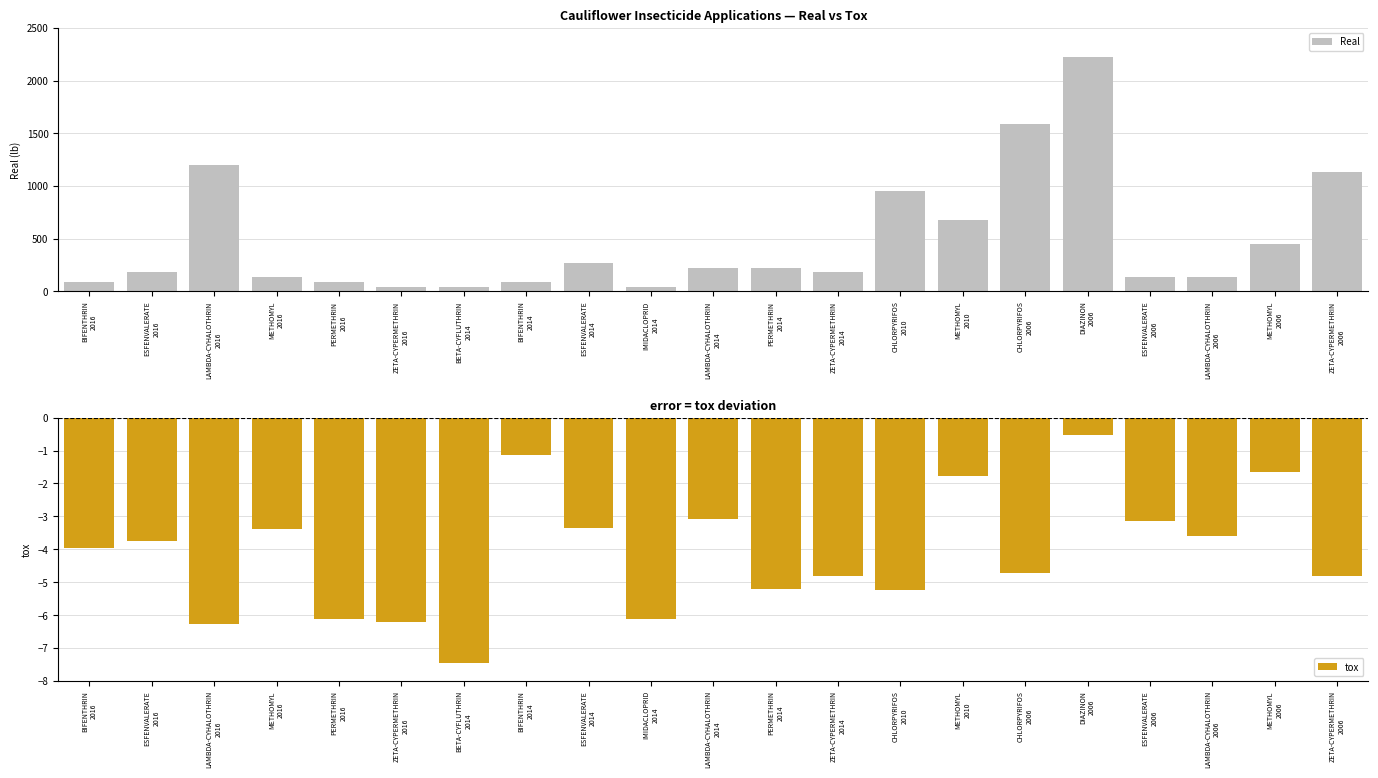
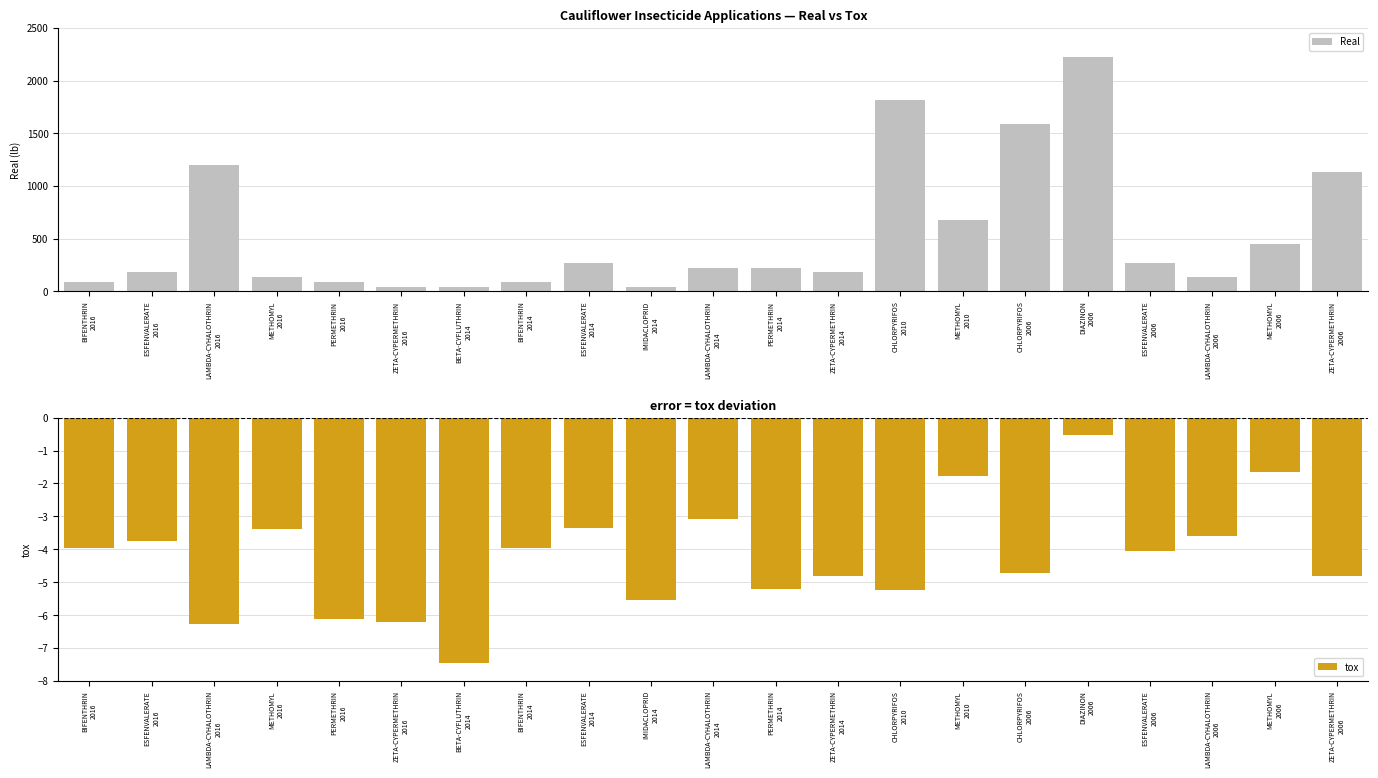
  {
    "Cauliflower Insecticide Applications — Real vs Tox": {
      "BIFENTHRIN 2016": 90,
      "ESFENVALERATE 2016": 180,
      "LAMBDA-CYHALOTHRIN 2016": 1200,
      "METHOMYL 2016": 140,
      "PERMETHRIN 2016": 90,
      "ZETA-CYPERMETHRIN 2016": 50,
      "BETA-CYFLUTHRIN 2014": 50,
      "BIFENTHRIN 2014": 90,
      "ESFENVALERATE 2014": 270,
      "IMIDACLOPRID 2014": 50,
      "LAMBDA-CYHALOTHRIN 2014": 230,
      "PERMETHRIN 2014": 230,
      "ZETA-CYPERMETHRIN 2014": 180,
-     "CHLORPYRIFOS 2010": 950,
+     "CHLORPYRIFOS 2010": 1820,
      "METHOMYL 2010": 680,
      "CHLORPYRIFOS 2006": 1590,
      "DIAZINON 2006": 2220,
-     "ESFENVALERATE 2006": 140,
+     "ESFENVALERATE 2006": 270,
      "LAMBDA-CYHALOTHRIN 2006": 140,
      "METHOMYL 2006": 450,
      "ZETA-CYPERMETHRIN 2006": 1130
    },
    "error = tox deviation": {
      "BIFENTHRIN 2016": -4.0,
      "ESFENVALERATE 2016": -3.8,
      "LAMBDA-CYHALOTHRIN 2016": -6.3,
      "METHOMYL 2016": -3.4,
      "PERMETHRIN 2016": -6.1,
      "ZETA-CYPERMETHRIN 2016": -6.2,
      "BETA-CYFLUTHRIN 2014": -7.4,
-     "BIFENTHRIN 2014": -1.1,
+     "BIFENTHRIN 2014": -4.0,
      "ESFENVALERATE 2014": -3.4,
-     "IMIDACLOPRID 2014": -6.1,
+     "IMIDACLOPRID 2014": -5.5,
      "LAMBDA-CYHALOTHRIN 2014": -3.1,
      "PERMETHRIN 2014": -5.2,
      "ZETA-CYPERMETHRIN 2014": -4.8,
      "CHLORPYRIFOS 2010": -5.2,
      "METHOMYL 2010": -1.8,
      "CHLORPYRIFOS 2006": -4.7,
      "DIAZINON 2006": -0.5,
-     "ESFENVALERATE 2006": -3.1,
+     "ESFENVALERATE 2006": -4.1,
      "LAMBDA-CYHALOTHRIN 2006": -3.6,
      "METHOMYL 2006": -1.7,
      "ZETA-CYPERMETHRIN 2006": -4.8
    }
  }
